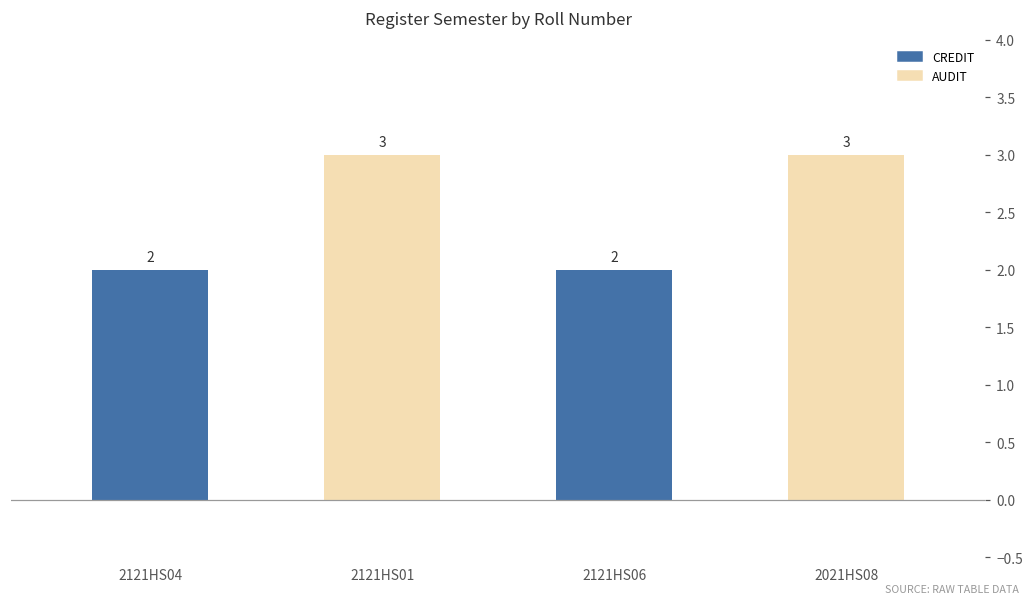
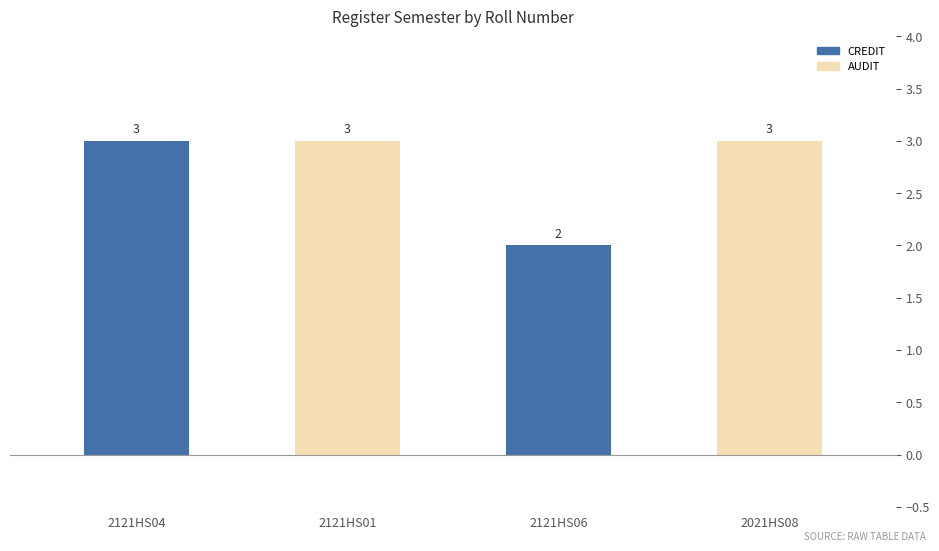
  {
-   "2121HS04": 2,
+   "2121HS04": 3,
    "2121HS01": 3,
    "2121HS06": 2,
    "2021HS08": 3
  }
